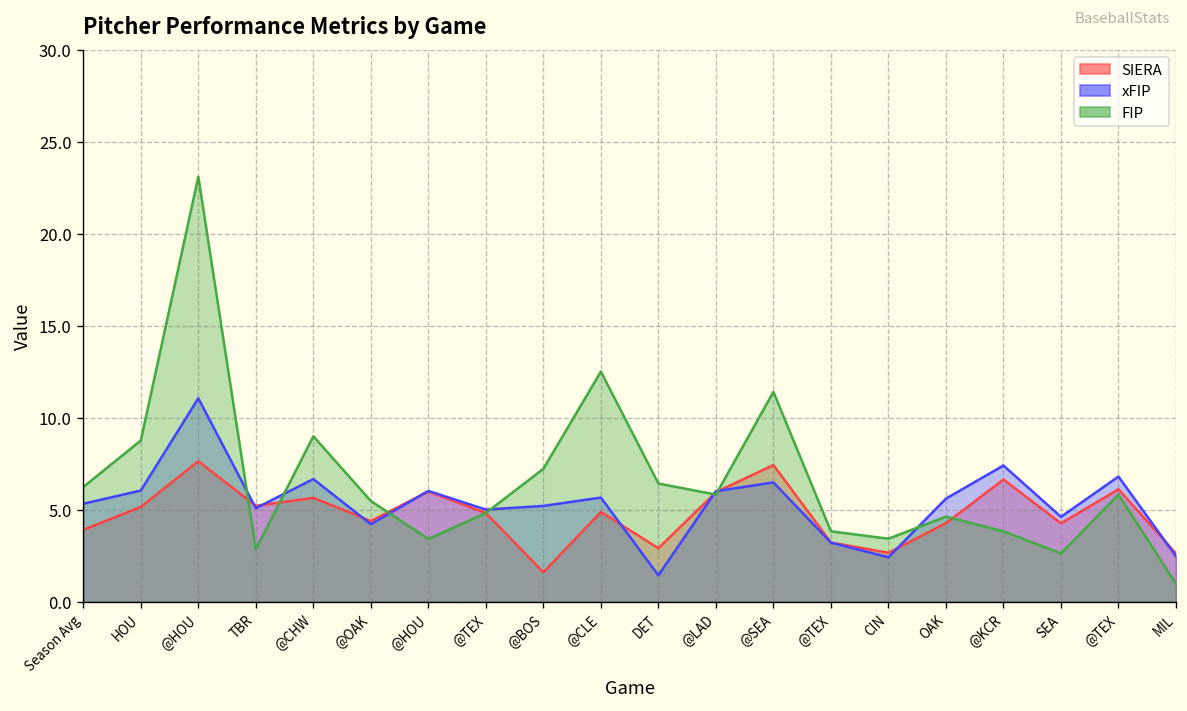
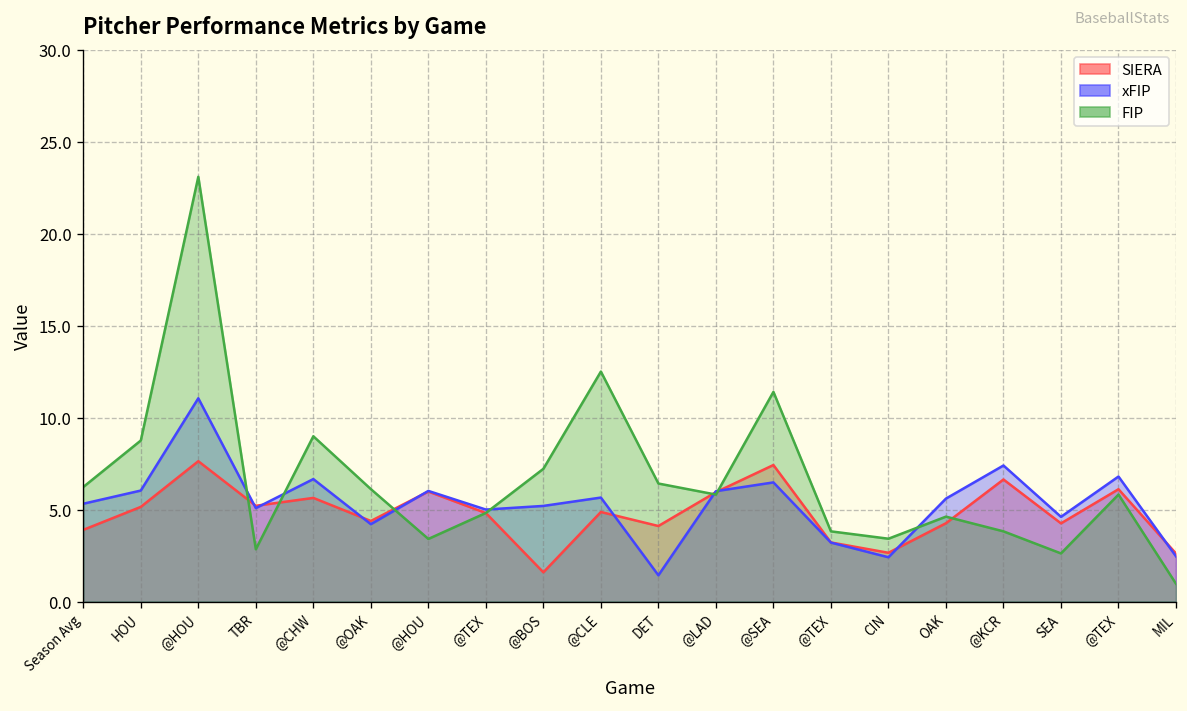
  {
    "SIERA": {
      "Season Avg": 3.9,
      "HOU": 5.1,
      "@CHW": 5.6,
      "@OAK": 4.4,
      "@BOS": 1.6,
      "@CLE": 4.9,
-     "DET": 2.9,
+     "DET": 4.1,
      "@SEA": 7.4,
      "CIN": 2.6,
      "OAK": 4.3,
      "@KCR": 6.6,
      "SEA": 4.2
    },
    "xFIP": {
      "Season Avg": 5.3,
      "HOU": 6.0,
      "@CHW": 6.7,
      "@OAK": 4.2,
      "@BOS": 5.2,
      "@CLE": 5.7,
      "DET": 1.4,
      "@SEA": 6.5,
      "CIN": 2.4,
      "OAK": 5.6,
      "@KCR": 7.4,
      "SEA": 4.6
    },
    "FIP": {
      "Season Avg": 6.2,
      "HOU": 8.8,
      "TBR": 2.8,
      "@CHW": 9.0,
-     "@OAK": 5.5,
+     "@OAK": 6.1,
      "@BOS": 7.2,
      "@CLE": 12.5,
      "DET": 6.4,
      "@SEA": 11.4,
      "CIN": 3.4,
      "OAK": 4.6,
      "@KCR": 3.8,
      "SEA": 2.6,
      "MIL": 1.0
    }
  }
